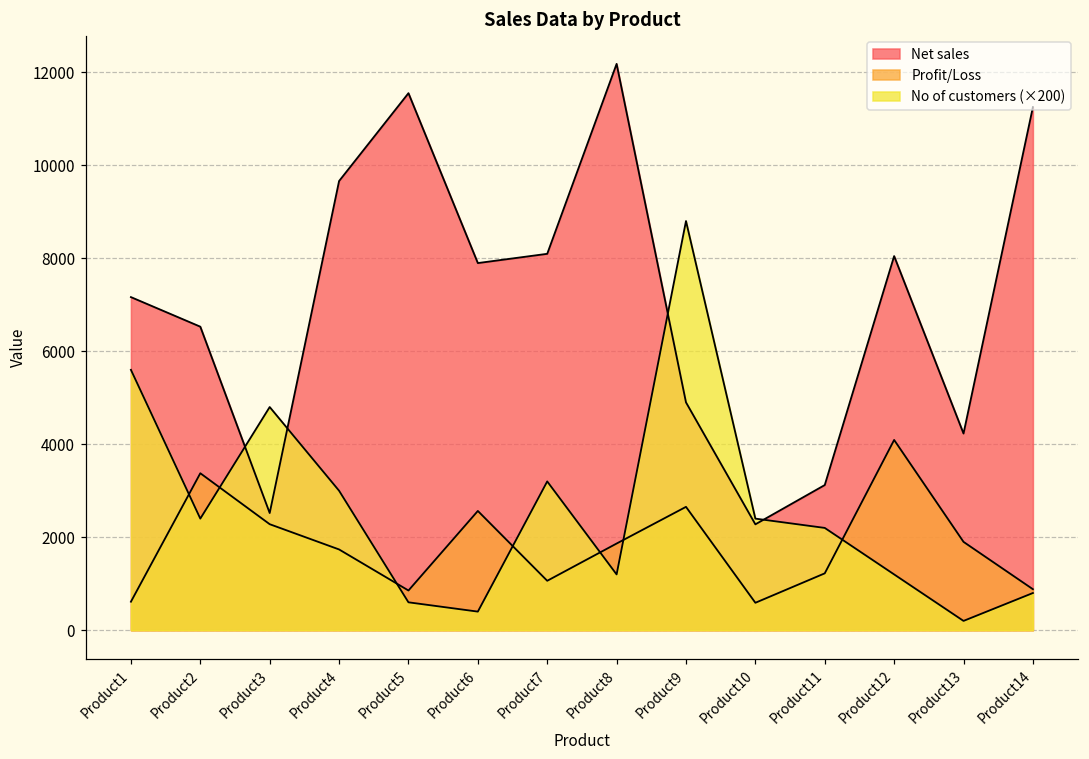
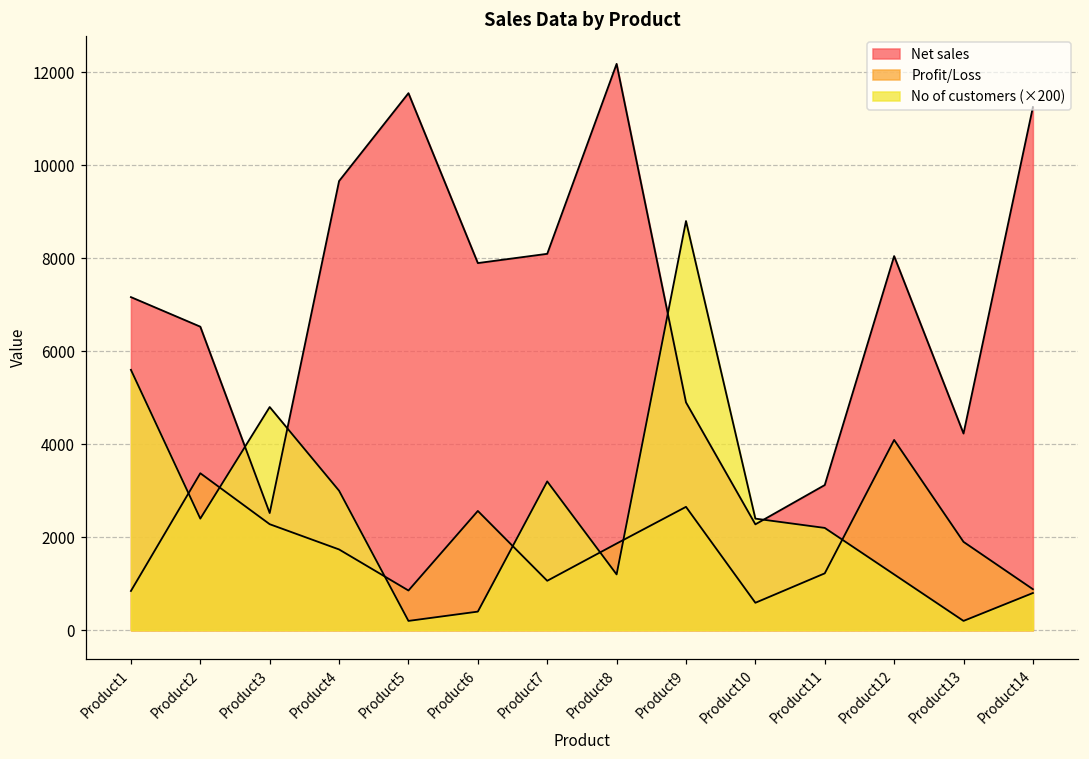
  {
    "Net sales": {
      "Product1": 7200,
      "Product2": 6500,
      "Product3": 2500,
      "Product4": 9700,
      "Product5": 11600,
      "Product6": 7900,
      "Product7": 8100,
      "Product8": 12200,
      "Product9": 4900,
      "Product10": 2300,
      "Product11": 3100,
      "Product12": 8000,
      "Product13": 4200
    },
    "Profit/Loss": {
-     "Product1": 600,
+     "Product1": 800,
      "Product2": 3400,
      "Product3": 2300,
      "Product4": 1700,
      "Product5": 900,
      "Product6": 2600,
      "Product7": 1100,
      "Product8": 1900,
      "Product9": 2700,
      "Product10": 600,
      "Product11": 1200,
      "Product12": 4100,
      "Product13": 1900,
      "Product14": 900
    },
    "No of customers (×200)": {
      "Product1": 5600,
      "Product2": 2400,
      "Product3": 4800,
      "Product4": 3000,
-     "Product5": 600,
+     "Product5": 200,
      "Product6": 400,
      "Product7": 3200,
      "Product8": 1200,
      "Product9": 8800,
      "Product10": 2400,
      "Product11": 2200,
      "Product12": 1200,
      "Product13": 200,
      "Product14": 800
    }
  }
